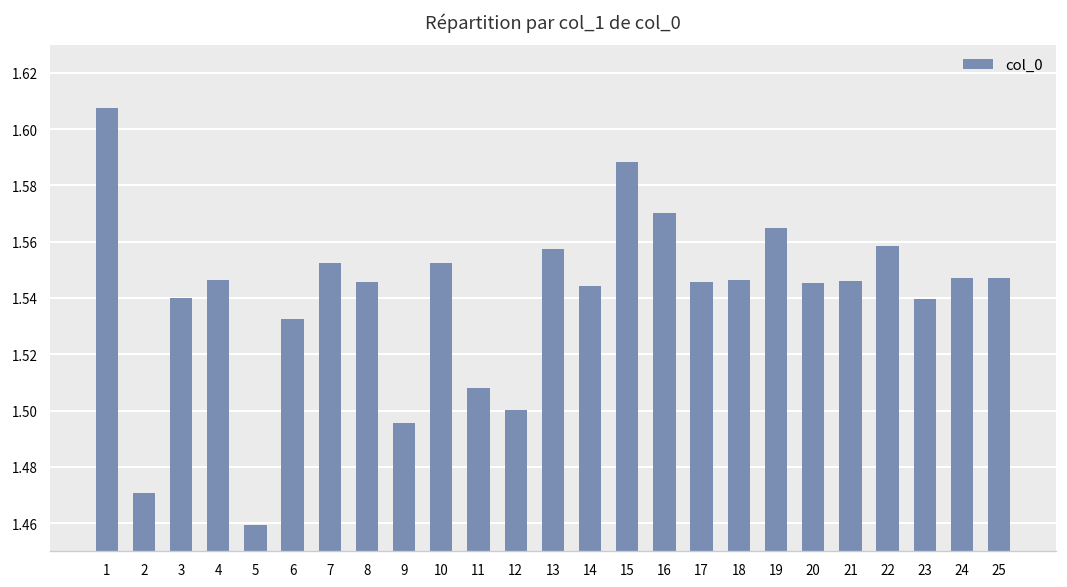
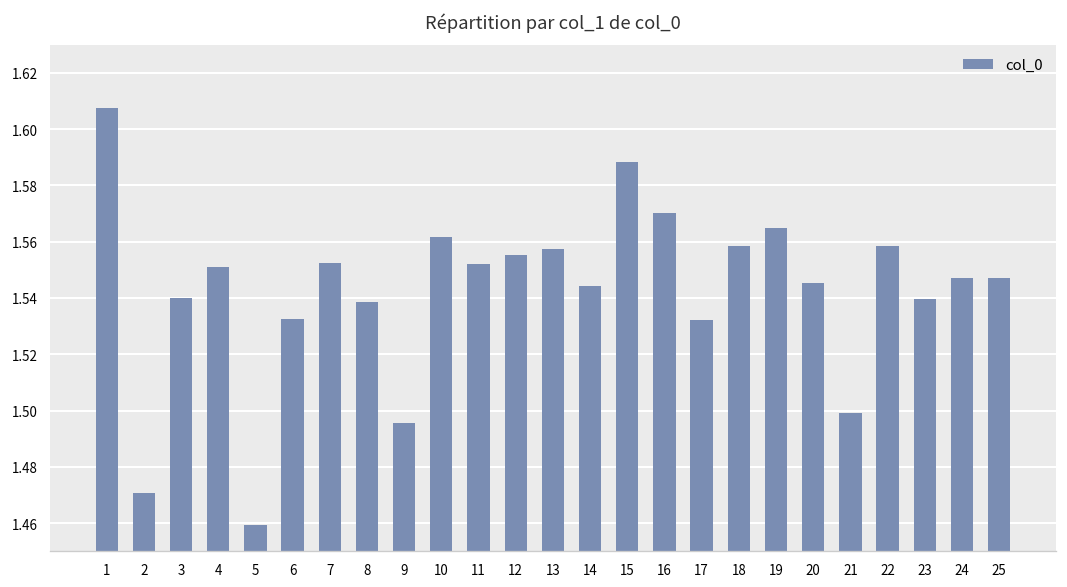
  {
    "1": 1.607,
    "2": 1.471,
    "3": 1.540,
-   "4": 1.546,
+   "4": 1.551,
    "5": 1.459,
    "6": 1.533,
    "7": 1.553,
-   "8": 1.546,
+   "8": 1.539,
    "9": 1.496,
-   "10": 1.552,
-   "11": 1.508,
-   "12": 1.500,
+   "10": 1.562,
+   "11": 1.552,
+   "12": 1.555,
    "13": 1.557,
    "14": 1.544,
    "15": 1.588,
    "16": 1.570,
-   "17": 1.546,
-   "18": 1.546,
+   "17": 1.532,
+   "18": 1.559,
    "19": 1.565,
    "20": 1.545,
-   "21": 1.546,
+   "21": 1.499,
    "22": 1.558,
    "23": 1.540,
    "24": 1.547,
    "25": 1.547
  }
